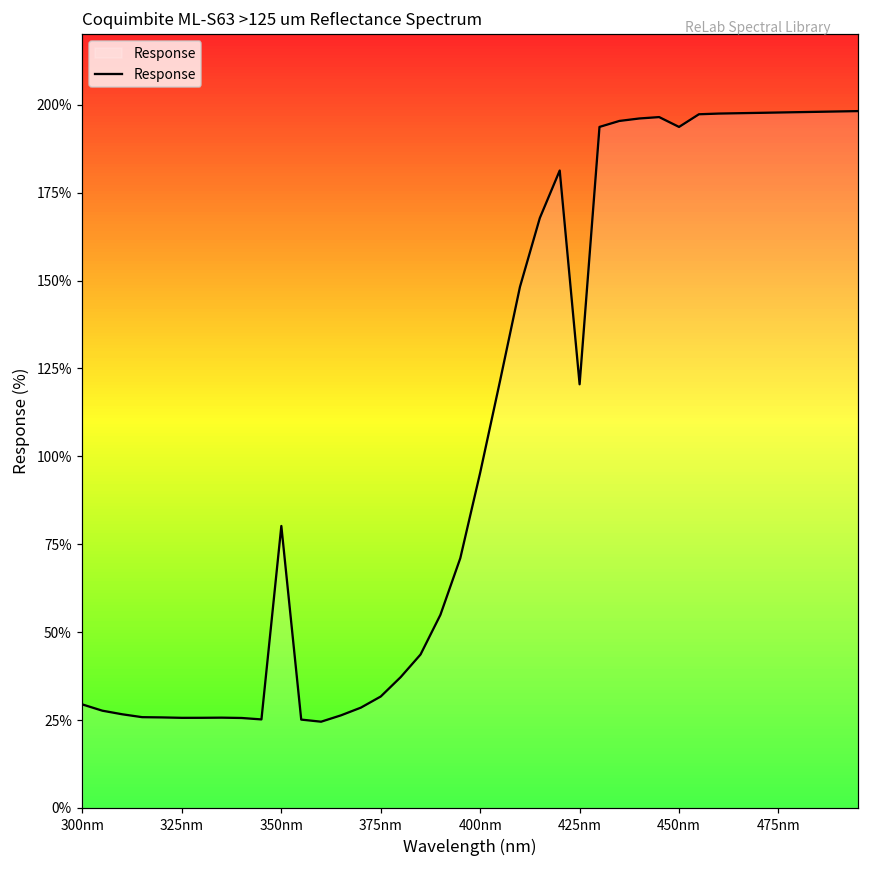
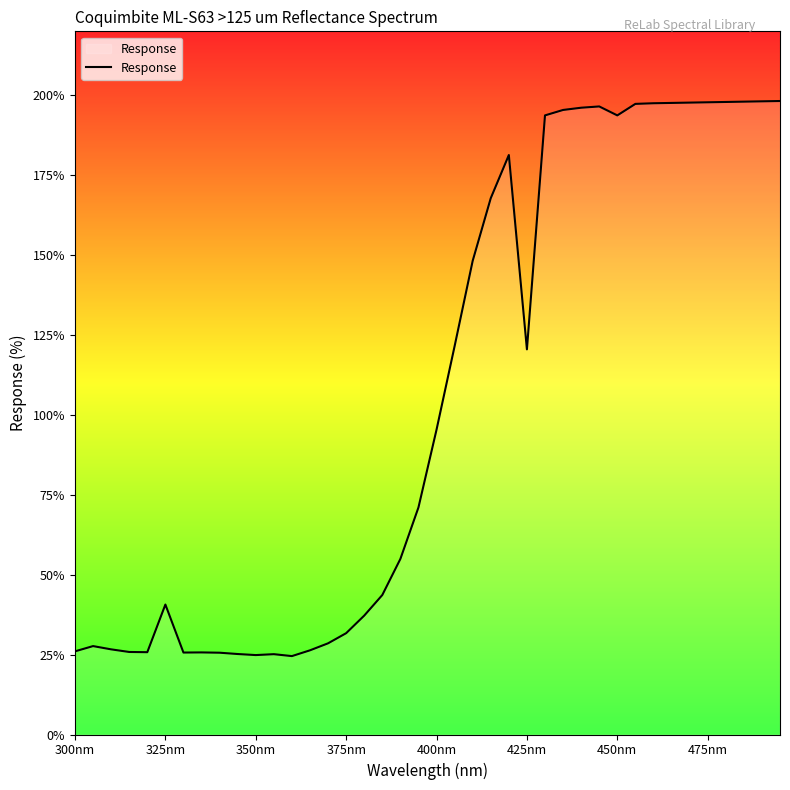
  {
-   "300nm": "29%",
-   "325nm": "26%",
-   "350nm": "80%",
+   "300nm": "26%",
+   "325nm": "41%",
+   "350nm": "25%",
    "375nm": "32%",
    "400nm": "95%",
    "425nm": "121%",
    "450nm": "194%",
    "475nm": "198%"
  }
